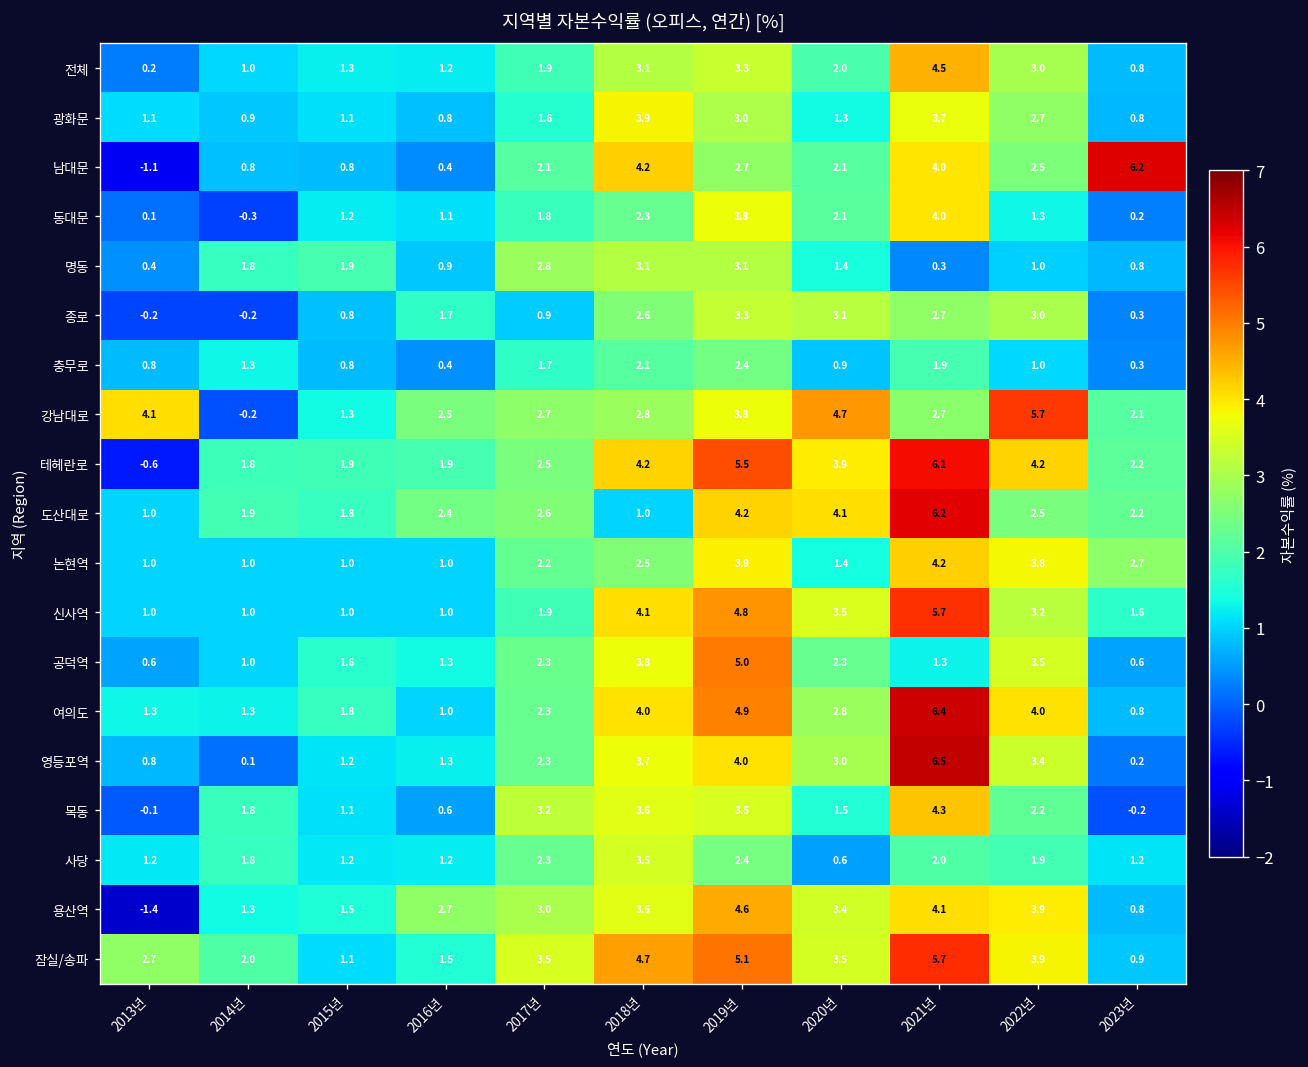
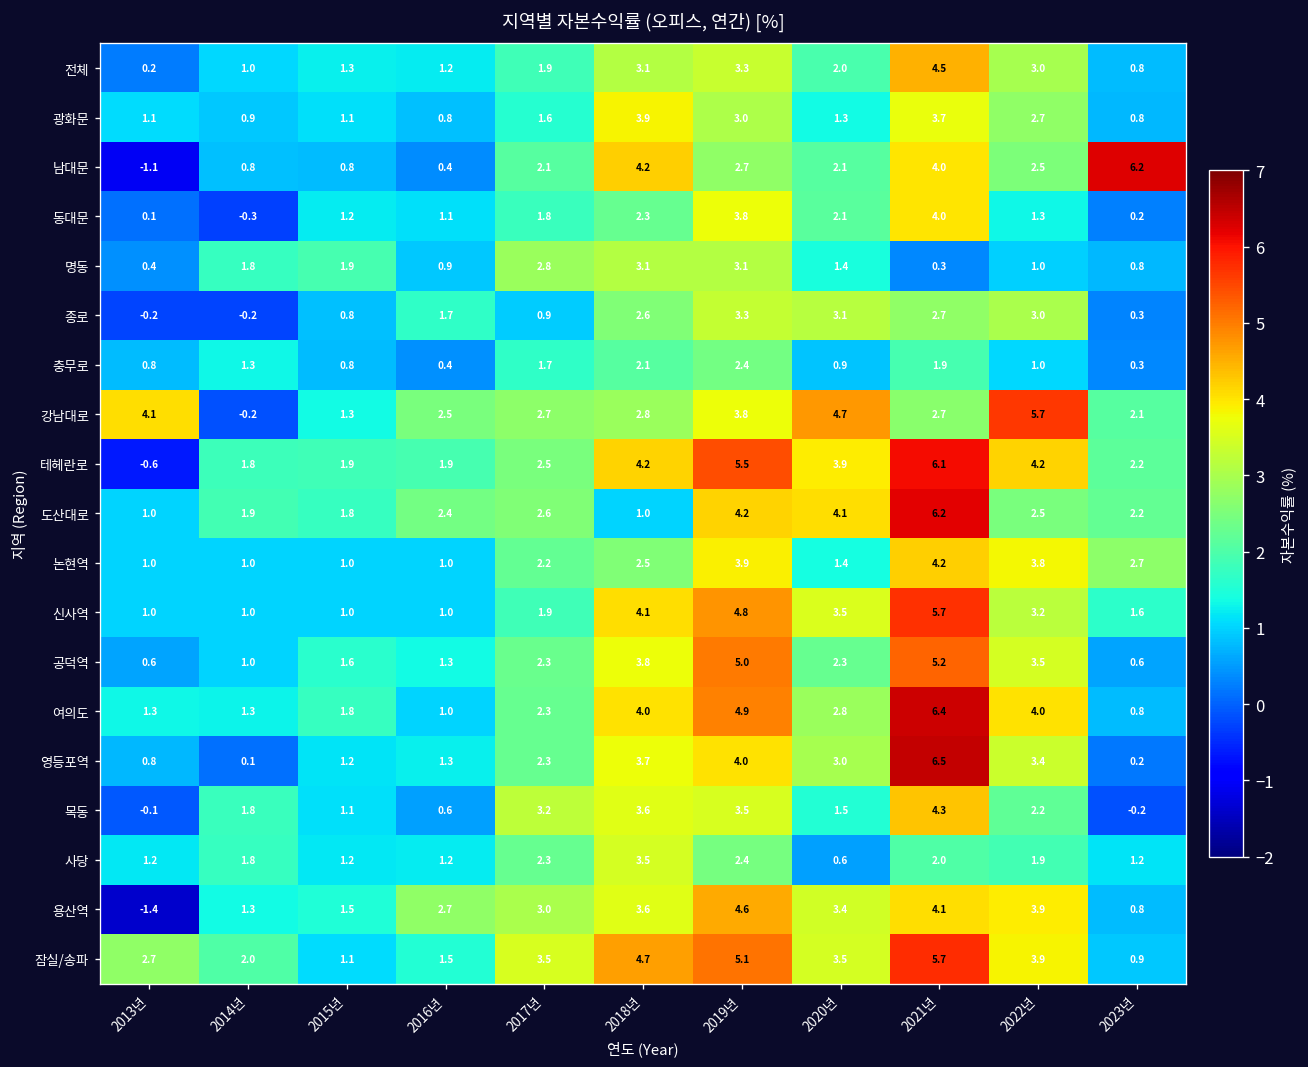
  {
    "공덕역": {
      "2013년": 0.6,
      "2014년": 1.0,
      "2015년": 1.6,
      "2016년": 1.3,
      "2017년": 2.3,
      "2018년": 3.8,
      "2019년": 5.0,
      "2020년": 2.3,
-     "2021년": 1.3,
+     "2021년": 5.2,
      "2022년": 3.5,
      "2023년": 0.6
    }
  }
